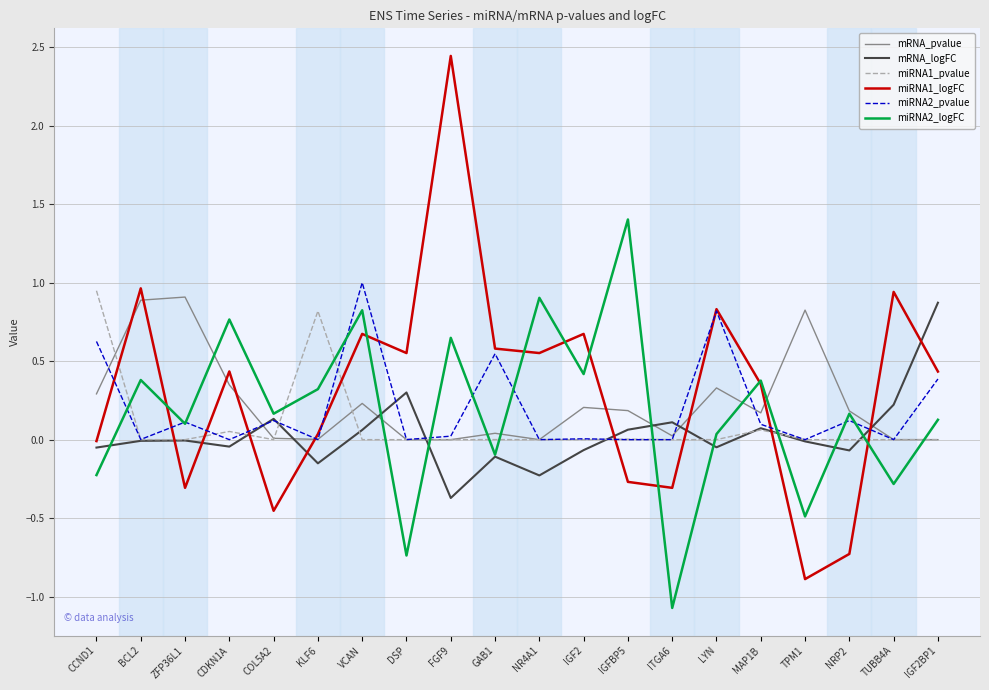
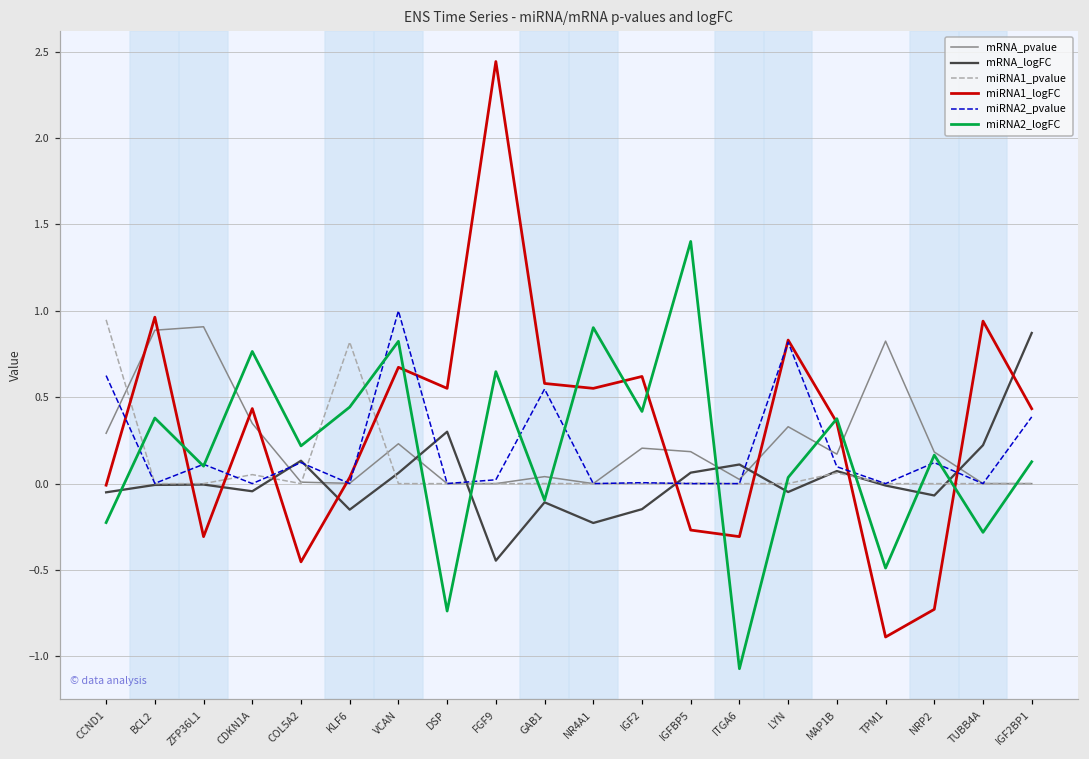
  {
    "mRNA_logFC": {
      "CCND1": -0.05,
      "CDKN1A": -0.04,
      "KLF6": -0.15,
      "VCAN": 0.06,
      "DSP": 0.30,
-     "FGF9": -0.37,
+     "FGF9": -0.45,
      "NR4A1": -0.23,
-     "IGF2": -0.07,
+     "IGF2": -0.15,
      "IGFBP5": 0.06,
      "ITGA6": 0.11,
      "LYN": -0.05,
      "NRP2": -0.07,
      "TUBB4A": 0.22,
      "IGF2BP1": 0.87
    },
    "miRNA1_logFC": {
      "CCND1": -0.01,
      "BCL2": 0.96,
      "ZFP36L1": -0.31,
      "CDKN1A": 0.43,
      "COL5A2": -0.45,
      "KLF6": 0.04,
      "VCAN": 0.67,
      "DSP": 0.55,
      "FGF9": 2.44,
      "GAB1": 0.58,
      "NR4A1": 0.55,
-     "IGF2": 0.67,
+     "IGF2": 0.62,
      "IGFBP5": -0.27,
      "ITGA6": -0.31,
      "MAP1B": 0.35,
      "TPM1": -0.89,
      "NRP2": -0.73,
      "TUBB4A": 0.94,
      "IGF2BP1": 0.43
    },
    "miRNA2_pvalue": {
      "CCND1": 0.63,
      "CDKN1A": 0.00,
      "VCAN": 1.00,
      "FGF9": 0.02,
      "GAB1": 0.55,
      "MAP1B": 0.10,
      "NRP2": 0.12,
      "IGF2BP1": 0.39
    },
    "miRNA2_logFC": {
      "CCND1": -0.23,
      "BCL2": 0.38,
      "CDKN1A": 0.77,
-     "COL5A2": 0.17,
-     "KLF6": 0.32,
+     "COL5A2": 0.22,
+     "KLF6": 0.44,
      "VCAN": 0.82,
      "DSP": -0.74,
      "FGF9": 0.65,
      "NR4A1": 0.90,
      "IGF2": 0.42,
      "IGFBP5": 1.40,
      "ITGA6": -1.07,
      "LYN": 0.04,
      "MAP1B": 0.38,
      "TPM1": -0.49,
      "NRP2": 0.17,
      "TUBB4A": -0.28,
      "IGF2BP1": 0.13
    }
  }
